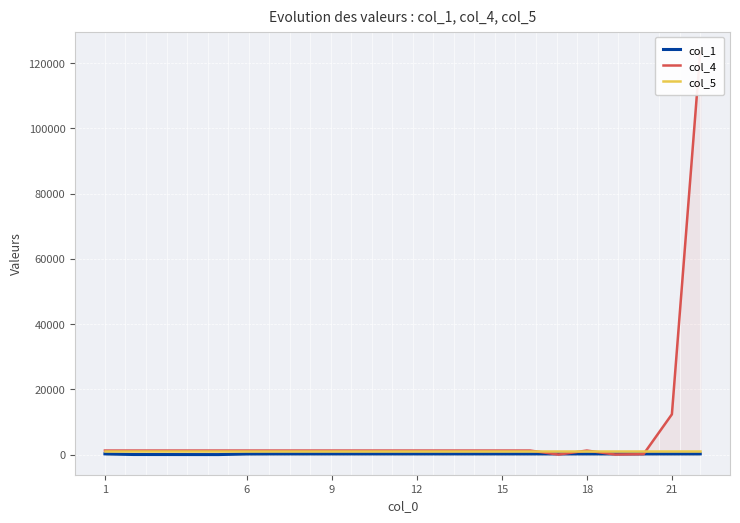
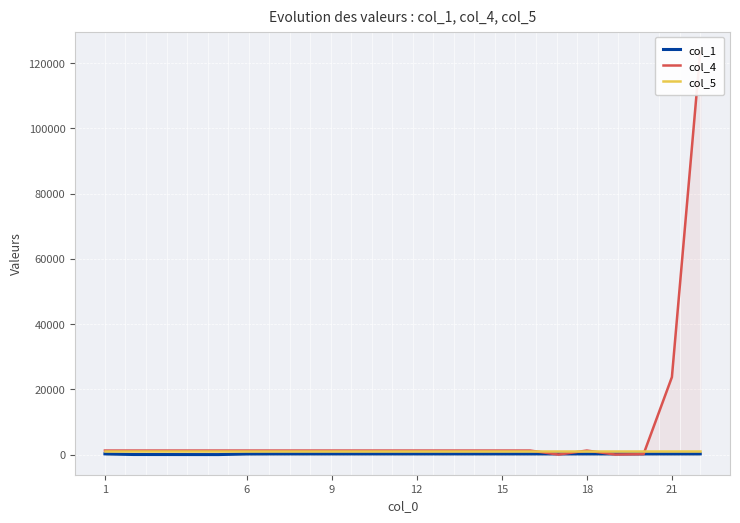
  {
    "col_1": {
      "1": 0,
      "6": 0,
      "9": 0,
      "12": 0,
      "15": 0,
      "18": 0,
      "21": 0
    },
    "col_4": {
-     "21": 12000
+     "21": 24000
    },
    "col_5": {
      "21": 1000
    }
  }
